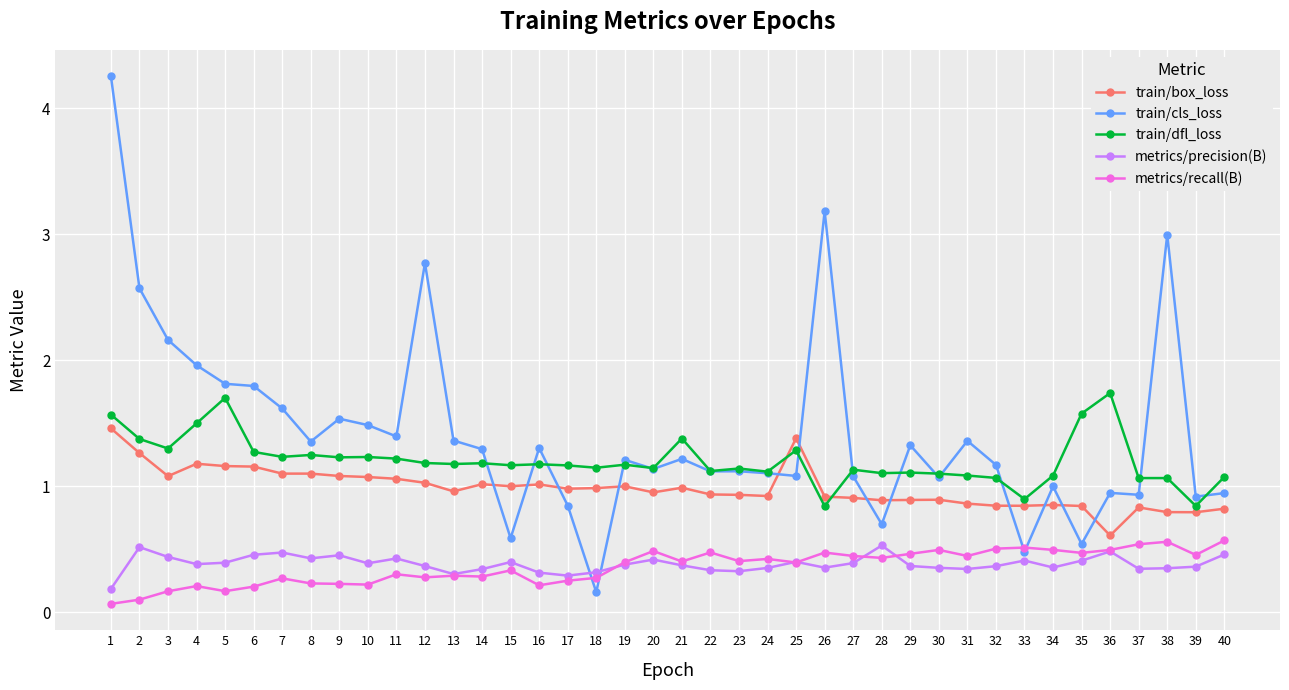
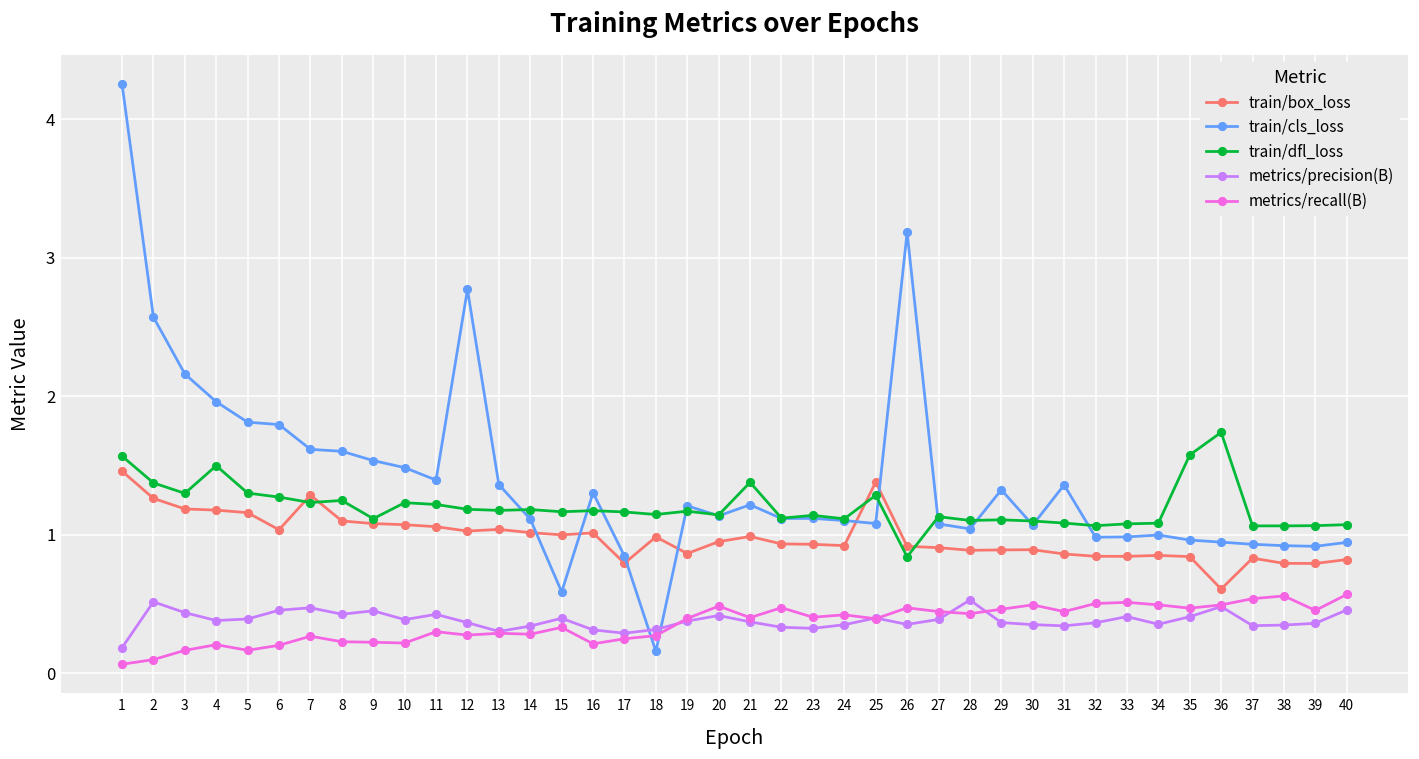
  {
    "train/box_loss": {
      "1": 1.46,
      "2": 1.26,
-     "3": 1.08,
+     "3": 1.19,
      "4": 1.18,
      "5": 1.16,
-     "6": 1.16,
-     "7": 1.10,
+     "6": 1.04,
+     "7": 1.29,
      "8": 1.10,
      "9": 1.08,
      "10": 1.07,
      "11": 1.06,
      "12": 1.03,
-     "13": 0.96,
+     "13": 1.04,
      "14": 1.02,
      "15": 1.00,
      "16": 1.01,
-     "17": 0.98,
+     "17": 0.79,
      "18": 0.98,
-     "19": 1.00,
+     "19": 0.86,
      "20": 0.95,
      "21": 0.99,
      "22": 0.93,
      "23": 0.93,
      "24": 0.92,
      "25": 1.38,
      "26": 0.92,
      "27": 0.91,
      "28": 0.89,
      "29": 0.89,
      "30": 0.89,
      "31": 0.86,
      "32": 0.84,
      "33": 0.84,
      "34": 0.85,
      "35": 0.84,
      "36": 0.61,
      "37": 0.83,
      "38": 0.79,
      "39": 0.79,
      "40": 0.82
    },
    "train/cls_loss": {
      "1": 4.25,
      "2": 2.57,
      "3": 2.16,
      "4": 1.96,
      "5": 1.81,
      "6": 1.80,
      "7": 1.62,
-     "8": 1.35,
+     "8": 1.60,
      "9": 1.54,
      "10": 1.48,
      "11": 1.39,
      "12": 2.77,
      "13": 1.36,
-     "14": 1.29,
+     "14": 1.11,
      "15": 0.59,
      "16": 1.30,
      "17": 0.85,
      "18": 0.16,
      "19": 1.21,
      "21": 1.22,
      "23": 1.12,
      "25": 1.08,
      "26": 3.18,
      "27": 1.08,
-     "28": 0.70,
+     "28": 1.04,
      "29": 1.32,
      "30": 1.07,
      "31": 1.36,
-     "32": 1.17,
-     "33": 0.48,
+     "32": 0.98,
+     "33": 0.98,
      "34": 1.00,
-     "35": 0.54,
+     "35": 0.96,
      "36": 0.95,
      "37": 0.93,
-     "38": 3.00,
+     "38": 0.92,
      "39": 0.92,
      "40": 0.95
    },
    "train/dfl_loss": {
      "1": 1.57,
      "2": 1.37,
      "3": 1.30,
      "4": 1.50,
-     "5": 1.70,
+     "5": 1.30,
      "6": 1.27,
      "7": 1.23,
      "8": 1.25,
-     "9": 1.23,
+     "9": 1.12,
      "10": 1.23,
      "11": 1.22,
      "12": 1.18,
      "13": 1.18,
      "14": 1.18,
      "15": 1.17,
      "16": 1.17,
      "17": 1.16,
      "18": 1.15,
      "19": 1.17,
      "21": 1.38,
      "23": 1.14,
      "25": 1.29,
      "26": 0.84,
      "27": 1.13,
      "28": 1.10,
      "29": 1.11,
      "30": 1.10,
      "31": 1.08,
      "32": 1.07,
-     "33": 0.90,
+     "33": 1.08,
      "34": 1.08,
      "35": 1.58,
      "36": 1.74,
      "37": 1.06,
      "38": 1.06,
-     "39": 0.84,
+     "39": 1.07,
      "40": 1.07
    }
  }
